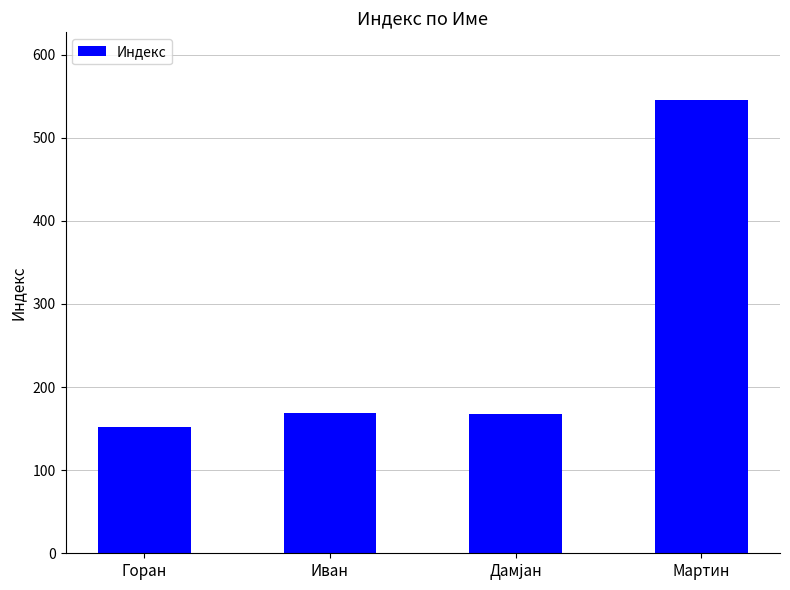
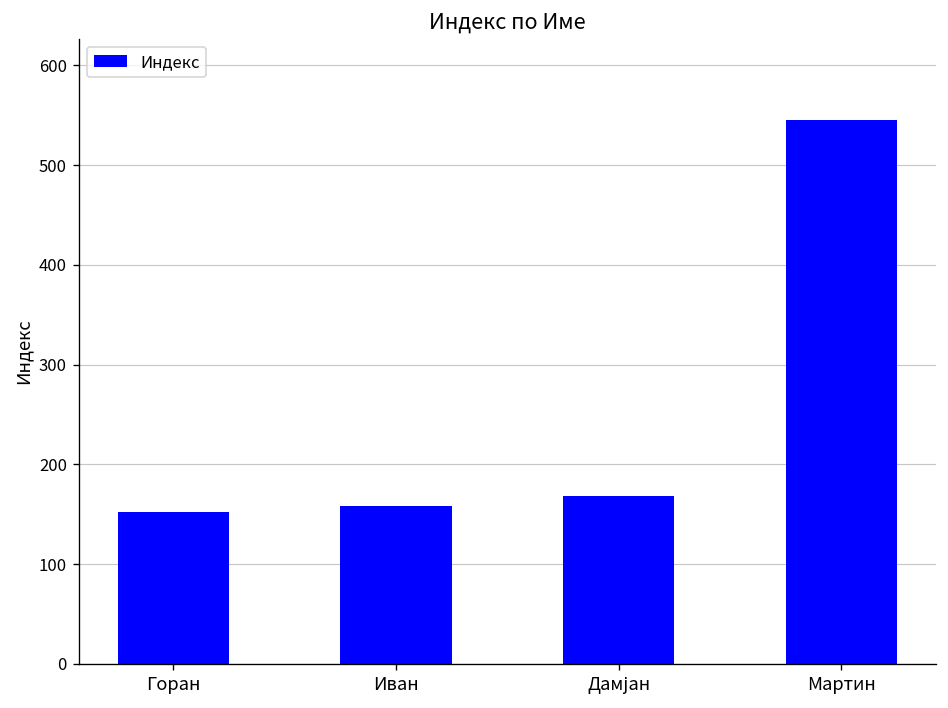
  {
    "Горан": 150,
-   "Иван": 170,
+   "Иван": 160,
    "Дамјан": 170,
    "Мартин": 550
  }
